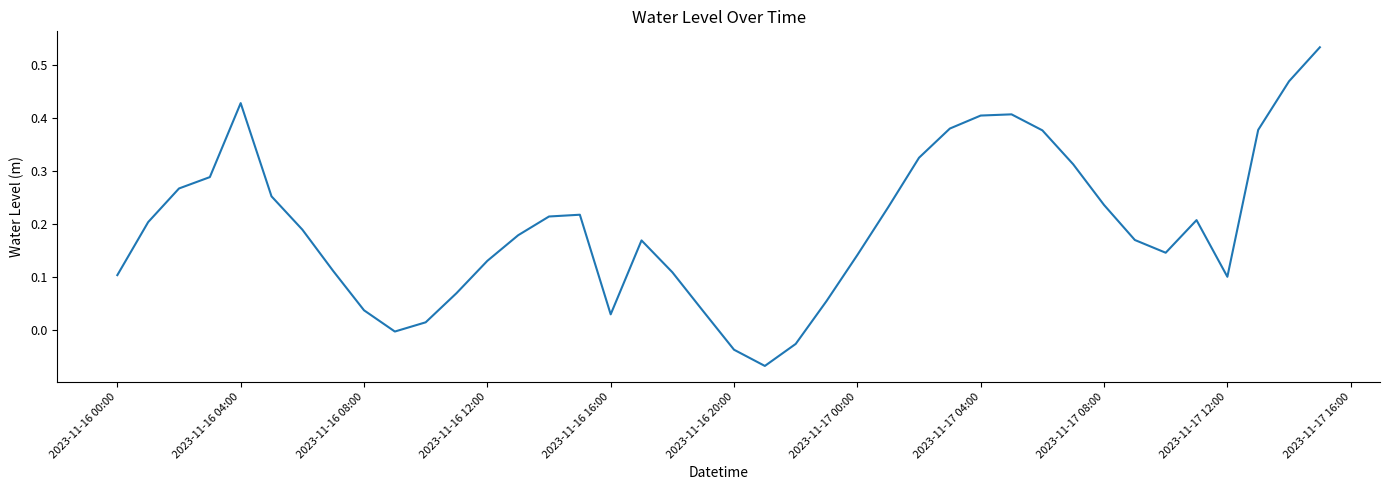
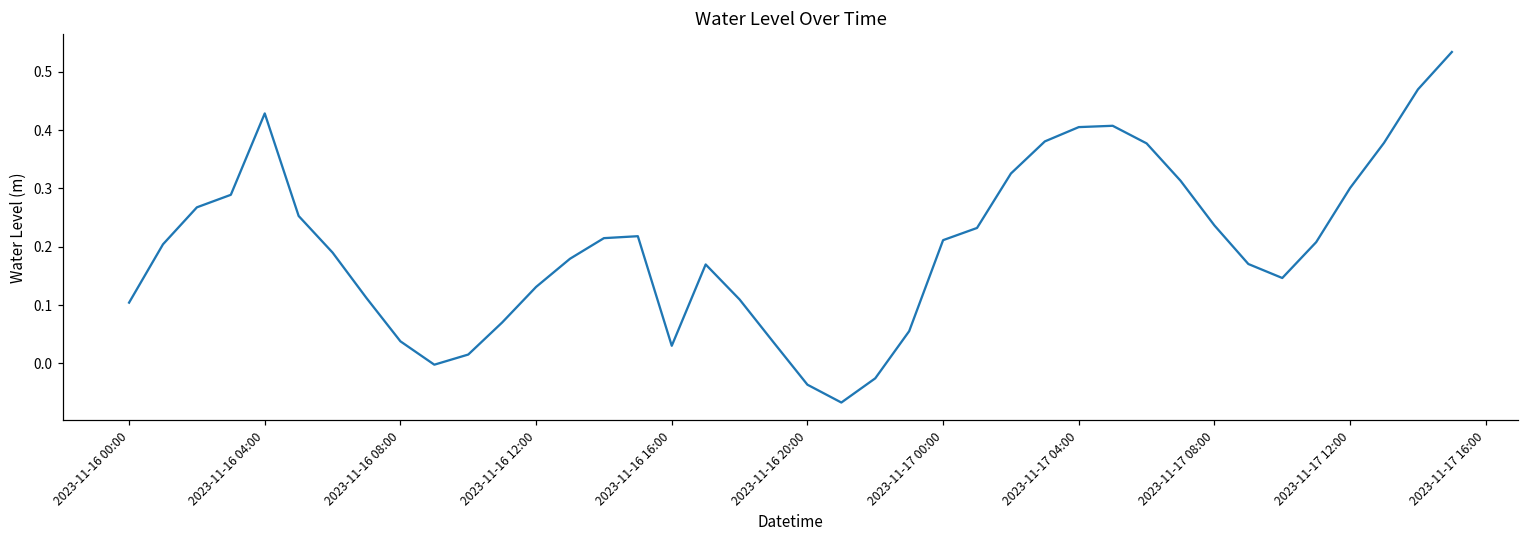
  {
    "2023-11-16 00:00": 0.10,
    "2023-11-16 04:00": 0.43,
    "2023-11-16 08:00": 0.04,
    "2023-11-16 12:00": 0.13,
    "2023-11-16 16:00": 0.03,
    "2023-11-16 20:00": -0.04,
-   "2023-11-17 00:00": 0.14,
+   "2023-11-17 00:00": 0.21,
    "2023-11-17 04:00": 0.41,
    "2023-11-17 08:00": 0.24,
-   "2023-11-17 12:00": 0.10
+   "2023-11-17 12:00": 0.30
  }
